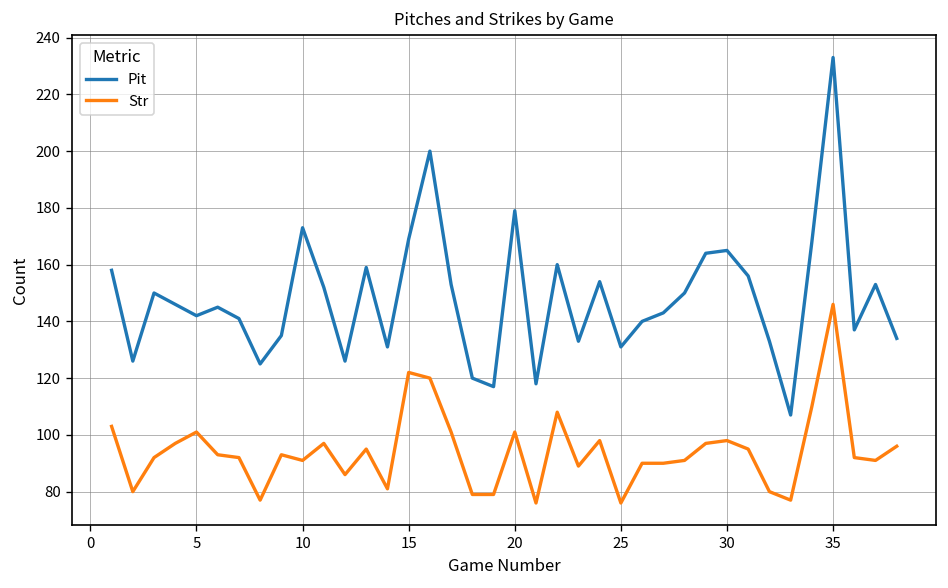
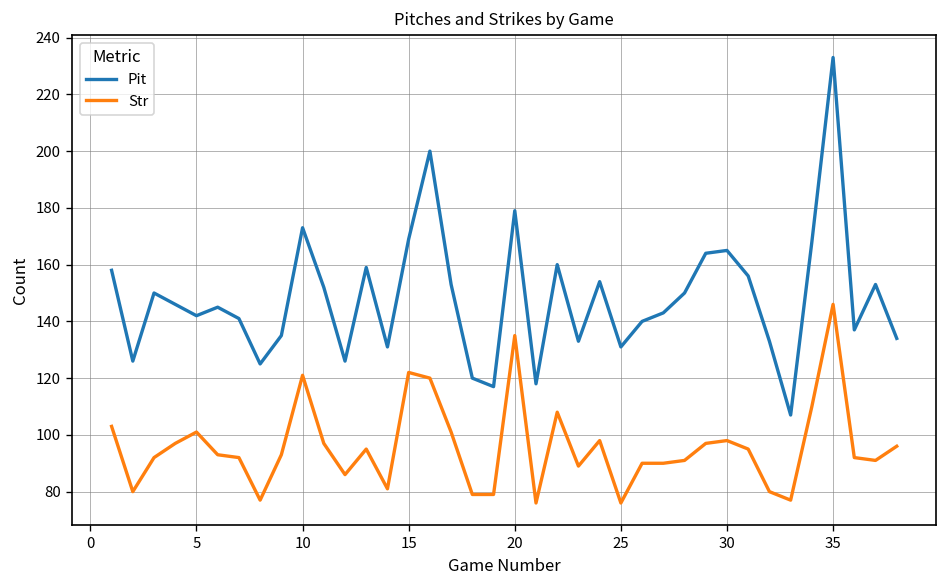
  {
    "Pit": {
      "5": 142,
      "10": 173,
      "15": 169,
      "20": 179,
      "25": 131,
      "30": 165,
      "35": 233
    },
    "Str": {
      "5": 101,
-     "10": 91,
+     "10": 121,
      "15": 122,
-     "20": 101,
+     "20": 135,
      "25": 76,
      "30": 98,
      "35": 146
    }
  }
